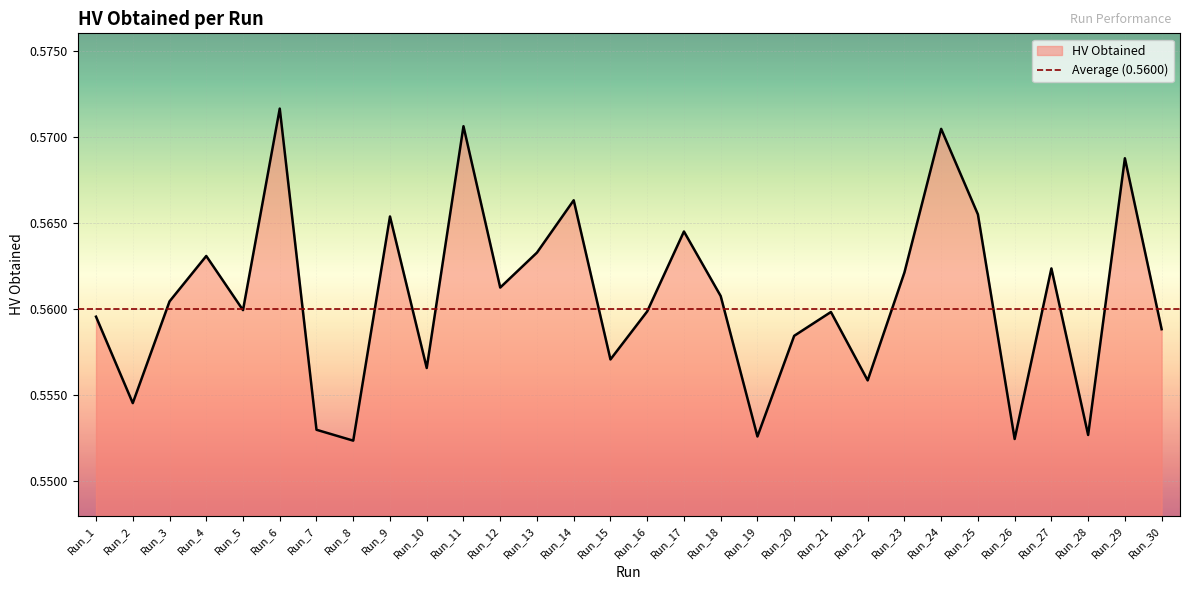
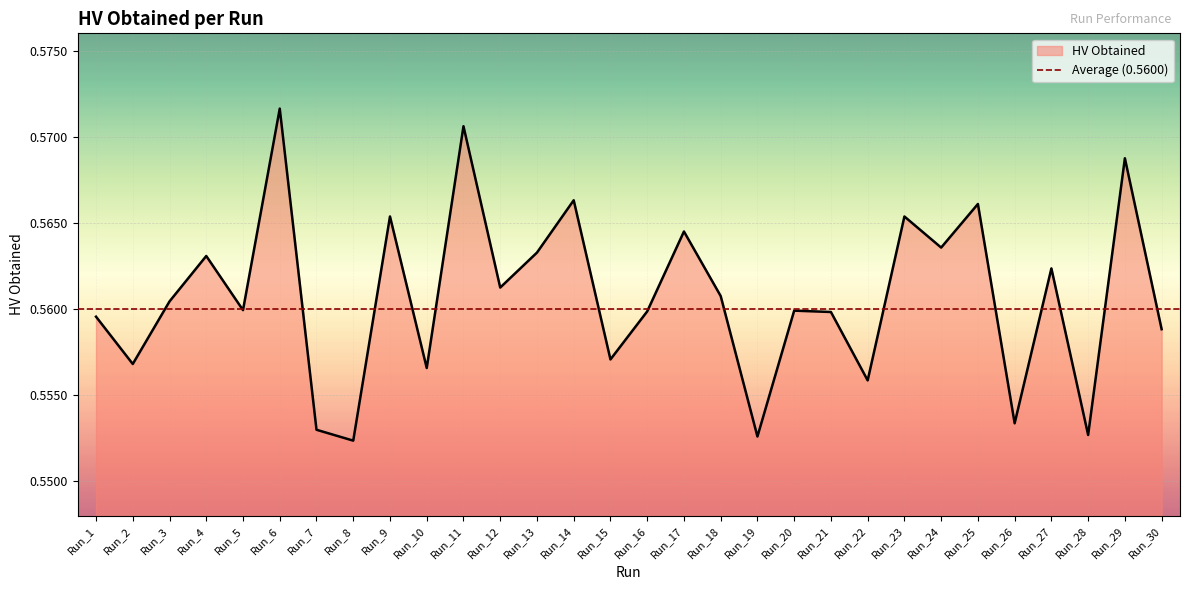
  {
    "Run_1": 0.5596,
-   "Run_2": 0.5545,
+   "Run_2": 0.5568,
    "Run_3": 0.5604,
    "Run_4": 0.5631,
    "Run_5": 0.5599,
    "Run_6": 0.5716,
    "Run_7": 0.5530,
    "Run_8": 0.5524,
    "Run_9": 0.5654,
    "Run_10": 0.5566,
    "Run_11": 0.5706,
    "Run_12": 0.5612,
    "Run_13": 0.5633,
    "Run_14": 0.5663,
    "Run_15": 0.5571,
    "Run_16": 0.5599,
    "Run_17": 0.5645,
    "Run_18": 0.5608,
    "Run_19": 0.5526,
-   "Run_20": 0.5584,
+   "Run_20": 0.5599,
    "Run_21": 0.5598,
    "Run_22": 0.5559,
-   "Run_23": 0.5621,
-   "Run_24": 0.5705,
-   "Run_25": 0.5655,
-   "Run_26": 0.5525,
+   "Run_23": 0.5654,
+   "Run_24": 0.5636,
+   "Run_25": 0.5661,
+   "Run_26": 0.5534,
    "Run_27": 0.5624,
    "Run_28": 0.5527,
    "Run_29": 0.5688,
    "Run_30": 0.5588
  }
